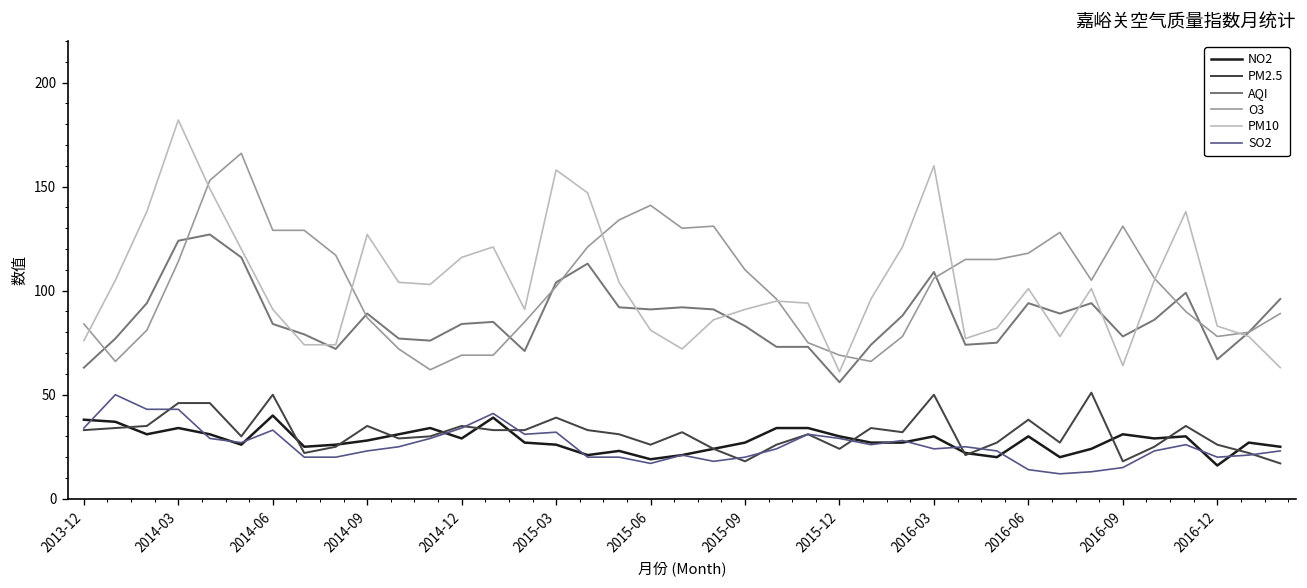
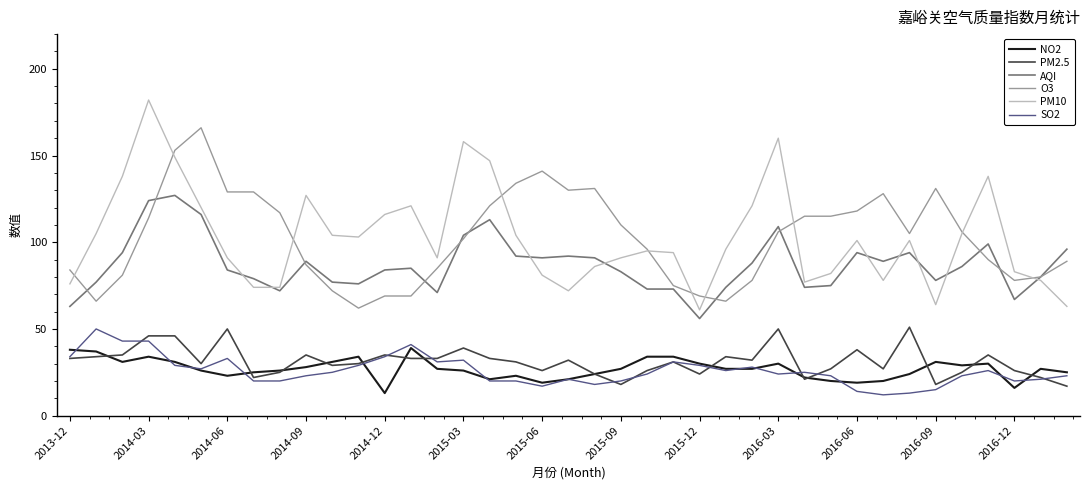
  {
    "NO2": {
      "2013-12": 38,
      "2014-03": 34,
-     "2014-06": 40,
+     "2014-06": 23,
      "2014-09": 28,
-     "2014-12": 29,
+     "2014-12": 13,
      "2015-03": 26,
      "2015-06": 19,
      "2015-09": 27,
      "2016-03": 30,
-     "2016-06": 30,
+     "2016-06": 19,
      "2016-09": 31,
      "2016-12": 16
    },
    "PM2.5": {
      "2014-03": 46,
      "2014-06": 50,
      "2014-09": 35,
      "2015-03": 39,
      "2015-06": 26,
      "2015-09": 18,
      "2015-12": 24,
      "2016-03": 50,
      "2016-06": 38,
      "2016-09": 18,
      "2016-12": 26
    }
  }
